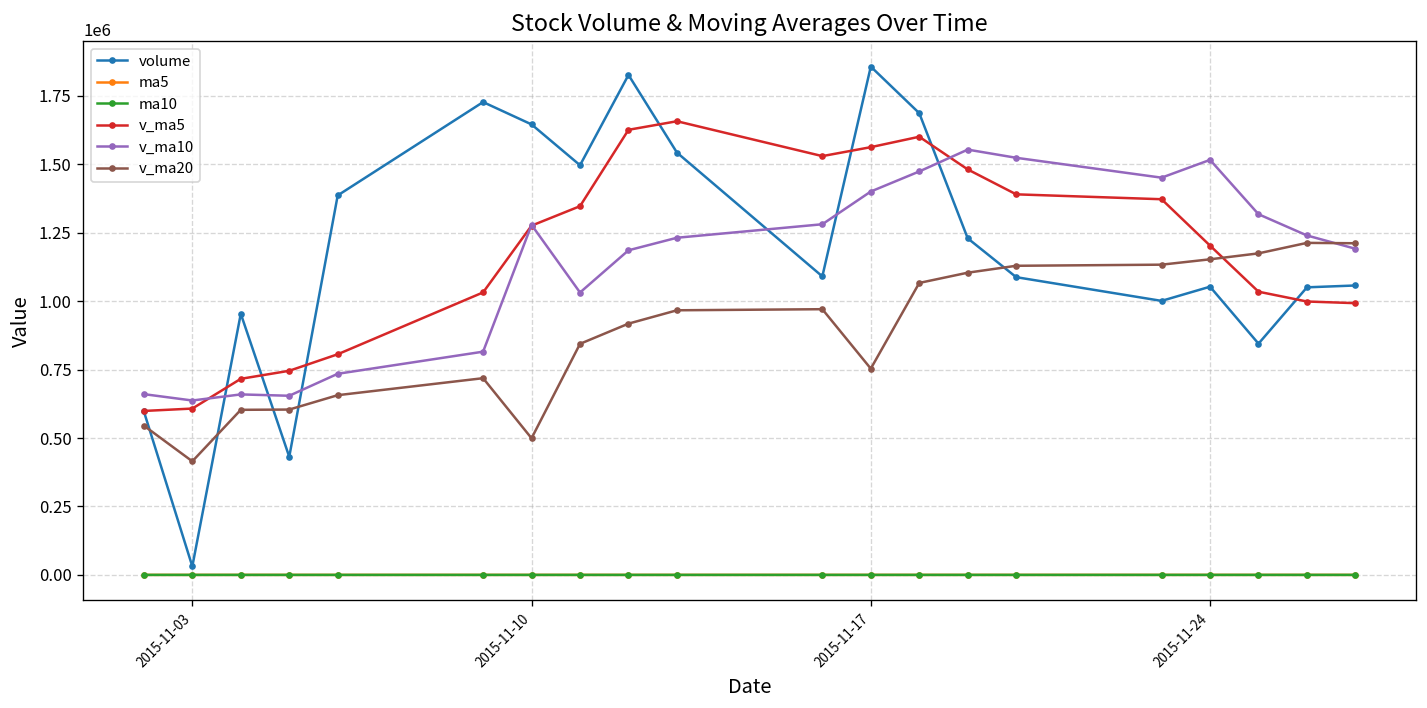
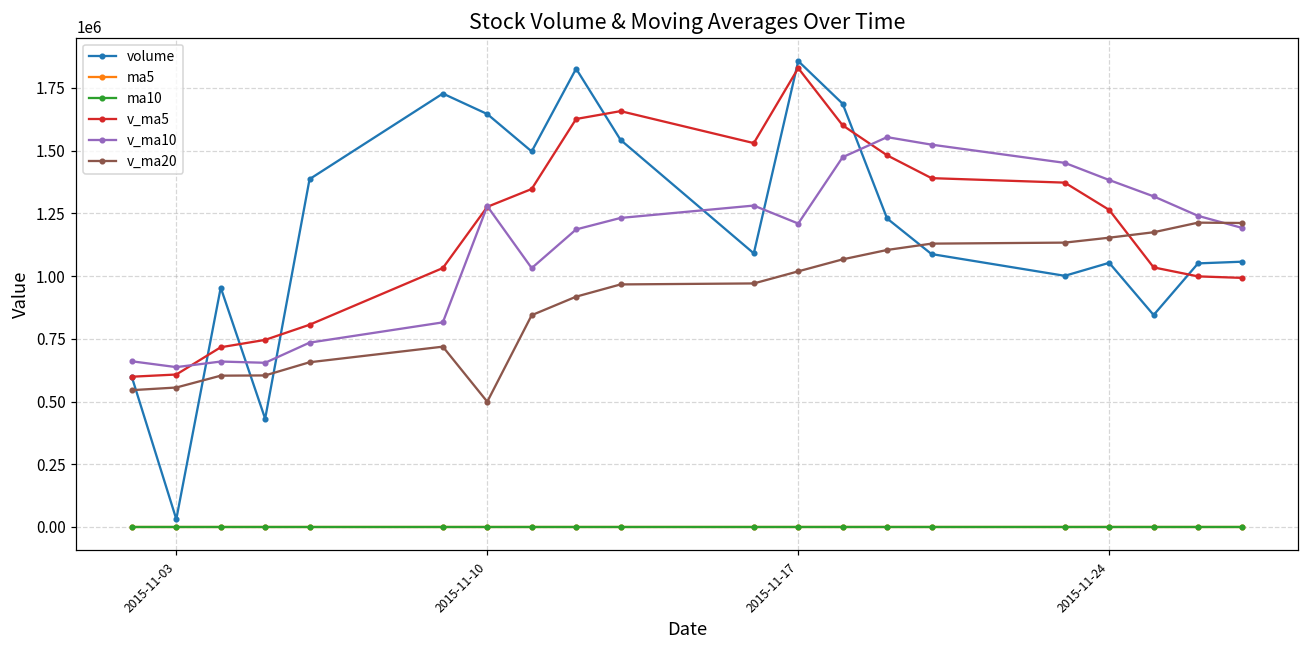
  {
    "volume": {
      "2015-11-03": 30000,
      "2015-11-10": 1650000,
      "2015-11-17": 1860000,
      "2015-11-24": 1050000
    },
    "ma10": {
      "2015-11-03": 0,
      "2015-11-10": 0,
      "2015-11-17": 0,
      "2015-11-24": 0
    },
    "v_ma5": {
      "2015-11-03": 610000,
-     "2015-11-17": 1560000,
-     "2015-11-24": 1200000
+     "2015-11-17": 1830000,
+     "2015-11-24": 1260000
    },
    "v_ma10": {
      "2015-11-03": 640000,
-     "2015-11-17": 1400000,
-     "2015-11-24": 1520000
+     "2015-11-17": 1210000,
+     "2015-11-24": 1380000
    },
    "v_ma20": {
-     "2015-11-03": 410000,
+     "2015-11-03": 560000,
      "2015-11-10": 500000,
-     "2015-11-17": 750000,
+     "2015-11-17": 1020000,
      "2015-11-24": 1150000
    }
  }
